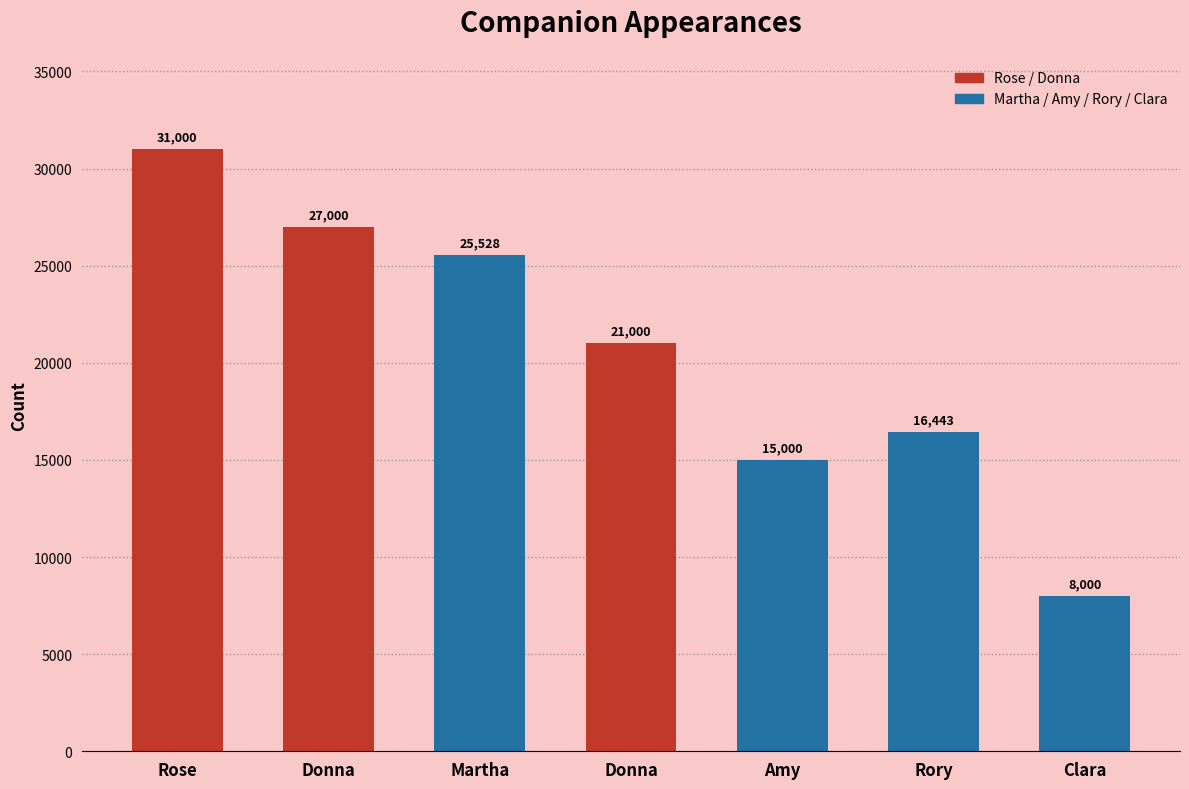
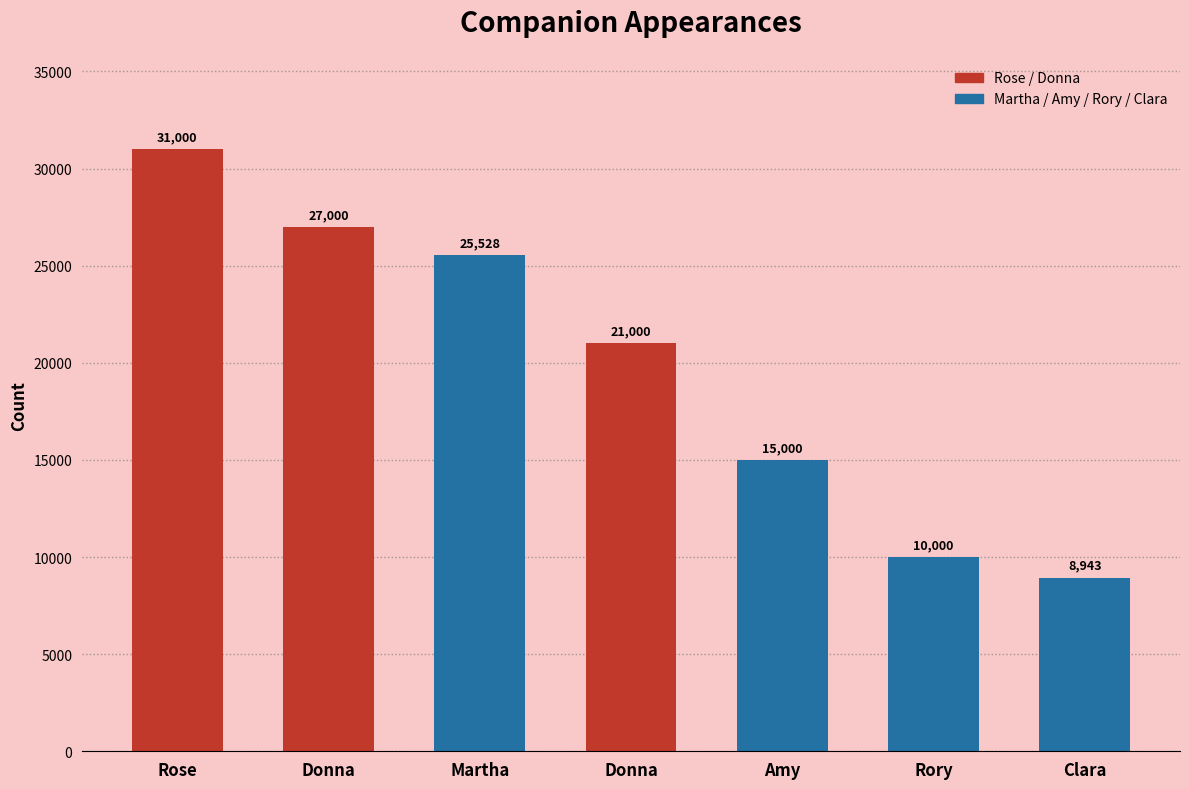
  {
    "Rose": "31,000",
    "Martha": "25,528",
    "Amy": "15,000",
-   "Rory": "16,443",
-   "Clara": "8,000"
+   "Rory": "10,000",
+   "Clara": "8,943"
  }
